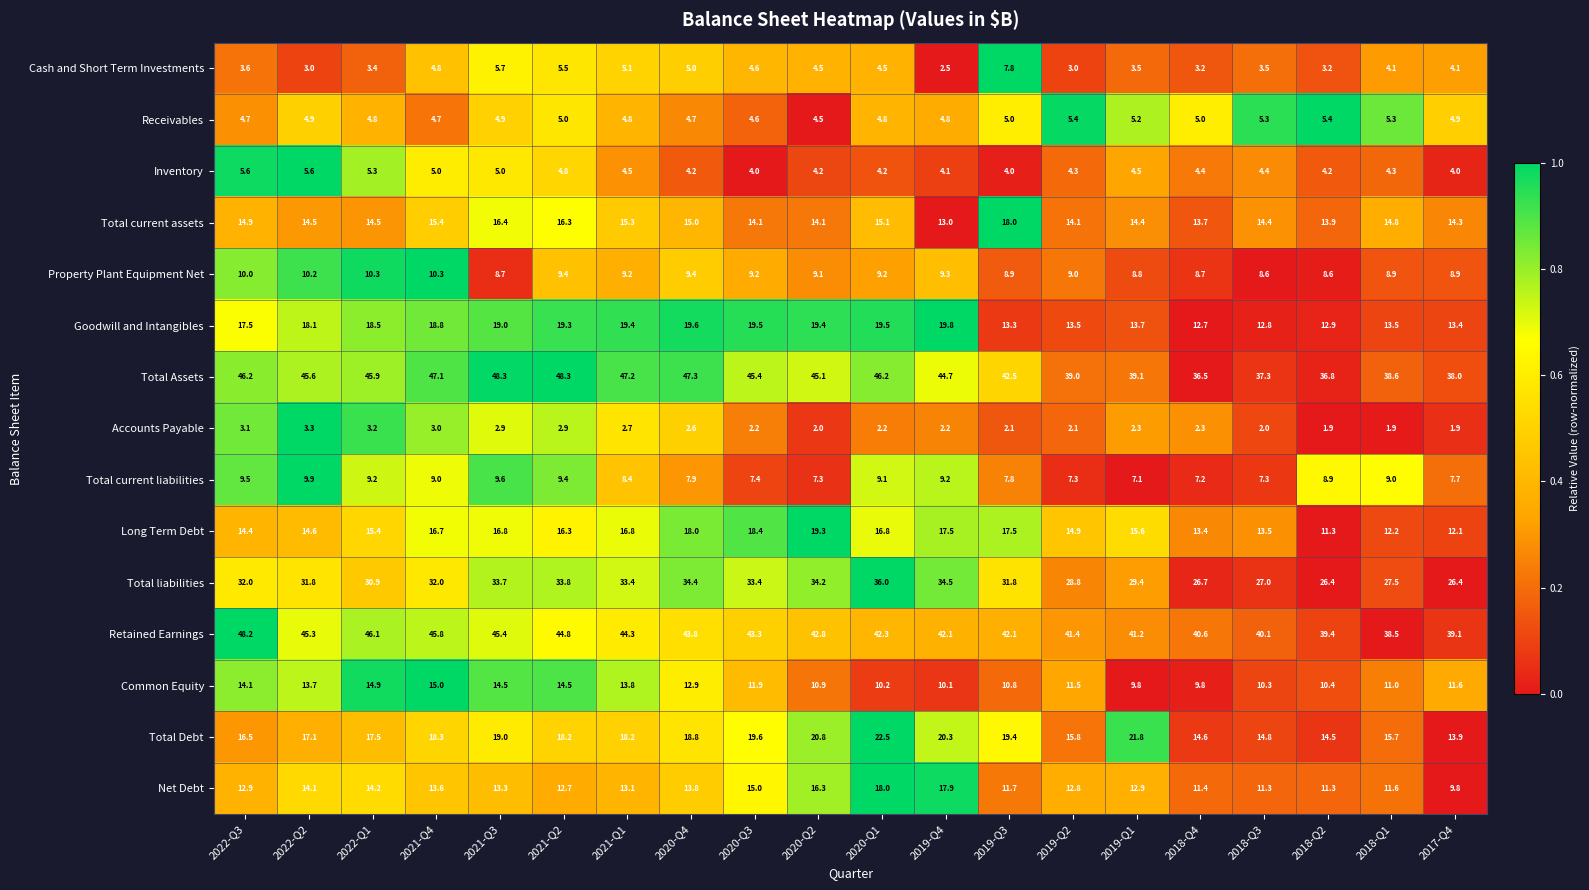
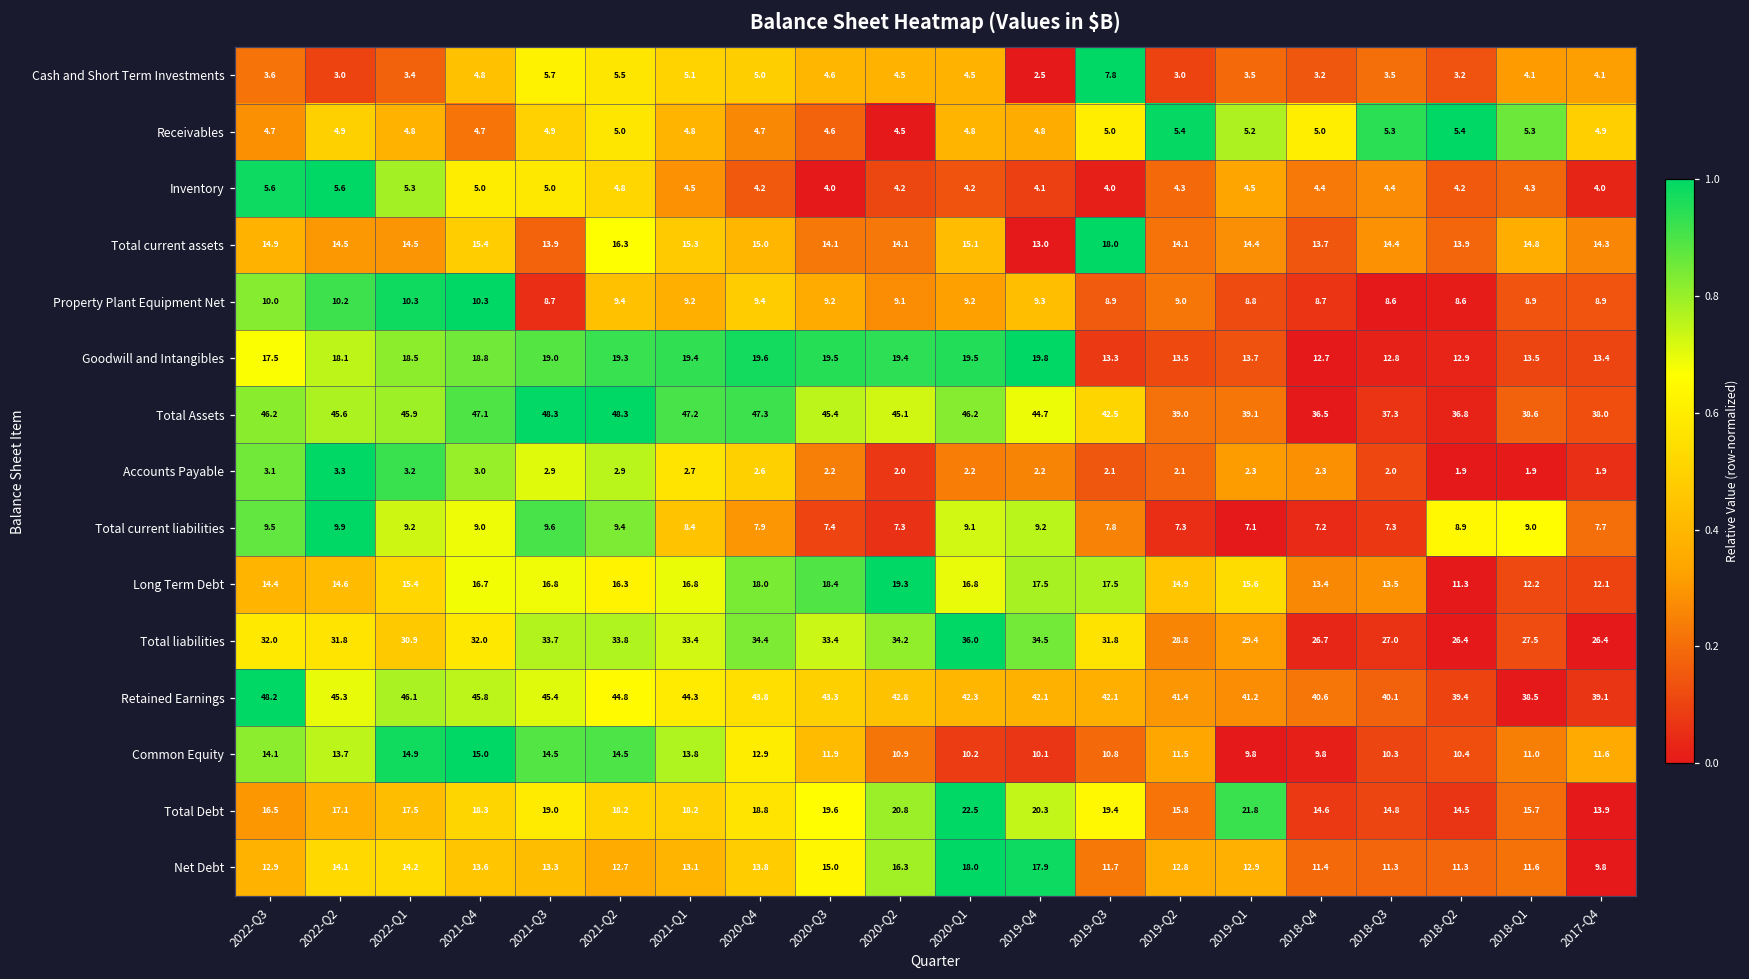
  {
    "Total current assets": {
      "2022-Q3": 14.9,
      "2022-Q2": 14.5,
      "2022-Q1": 14.5,
      "2021-Q4": 15.4,
-     "2021-Q3": 16.4,
+     "2021-Q3": 13.9,
      "2021-Q2": 16.3,
      "2021-Q1": 15.3,
      "2020-Q4": 15.0,
      "2020-Q3": 14.1,
      "2020-Q2": 14.1,
      "2020-Q1": 15.1,
      "2019-Q4": 13.0,
      "2019-Q3": 18.0,
      "2019-Q2": 14.1,
      "2019-Q1": 14.4,
      "2018-Q4": 13.7,
      "2018-Q3": 14.4,
      "2018-Q2": 13.9,
      "2018-Q1": 14.8,
      "2017-Q4": 14.3
    }
  }
